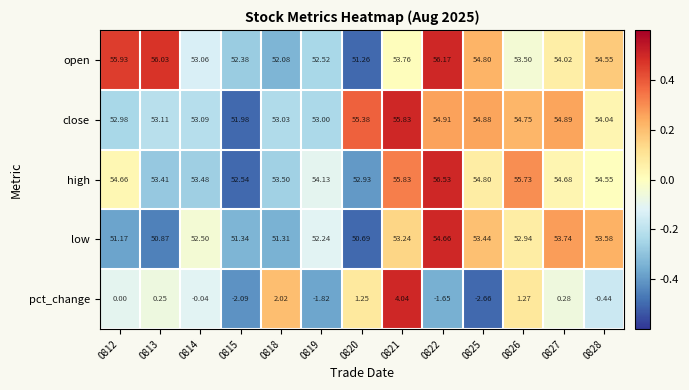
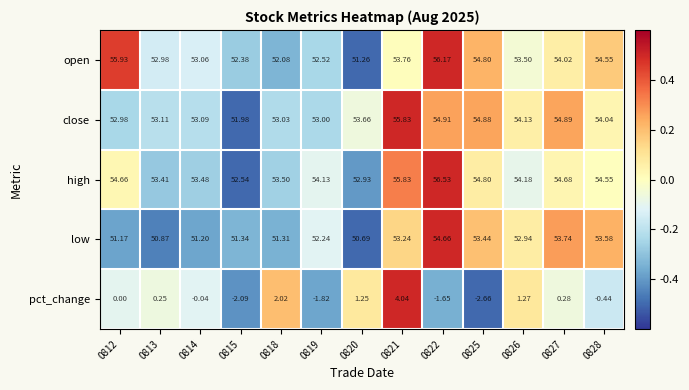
  {
    "open": {
      "0812": 55.93,
-     "0813": 56.03,
+     "0813": 52.98,
      "0814": 53.06,
      "0815": 52.38,
      "0818": 52.08,
      "0819": 52.52,
      "0820": 51.26,
      "0821": 53.76,
      "0822": 56.17,
      "0825": 54.80,
      "0826": 53.50,
      "0827": 54.02,
      "0828": 54.55
    },
    "close": {
      "0812": 52.98,
      "0813": 53.11,
      "0814": 53.09,
      "0815": 51.98,
      "0818": 53.03,
      "0819": 53.00,
-     "0820": 55.38,
+     "0820": 53.66,
      "0821": 55.83,
      "0822": 54.91,
      "0825": 54.88,
-     "0826": 54.75,
+     "0826": 54.13,
      "0827": 54.89,
      "0828": 54.04
    },
    "high": {
      "0812": 54.66,
      "0813": 53.41,
      "0814": 53.48,
      "0815": 52.54,
      "0818": 53.50,
      "0819": 54.13,
      "0820": 52.93,
      "0821": 55.83,
      "0822": 56.53,
      "0825": 54.80,
-     "0826": 55.73,
+     "0826": 54.18,
      "0827": 54.68,
      "0828": 54.55
    },
    "low": {
      "0812": 51.17,
      "0813": 50.87,
-     "0814": 52.50,
+     "0814": 51.20,
      "0815": 51.34,
      "0818": 51.31,
      "0819": 52.24,
      "0820": 50.69,
      "0821": 53.24,
      "0822": 54.66,
      "0825": 53.44,
      "0826": 52.94,
      "0827": 53.74,
      "0828": 53.58
    },
    "pct_change": {
      "0812": 0.00,
      "0813": 0.25,
      "0814": -0.04,
      "0815": -2.09,
      "0818": 2.02,
      "0819": -1.82,
      "0820": 1.25,
      "0821": 4.04,
      "0822": -1.65,
      "0825": -2.66,
      "0826": 1.27,
      "0827": 0.28,
      "0828": -0.44
    }
  }
